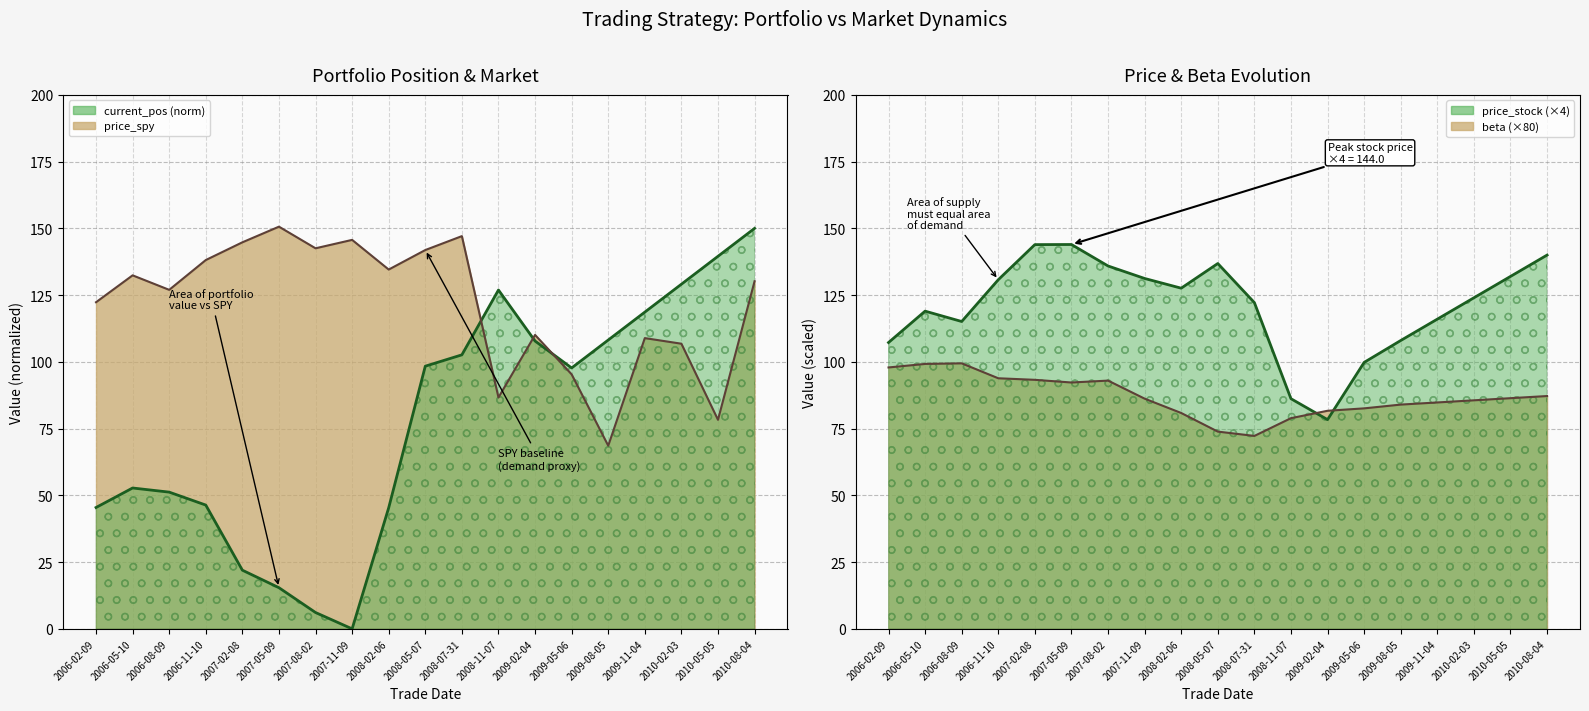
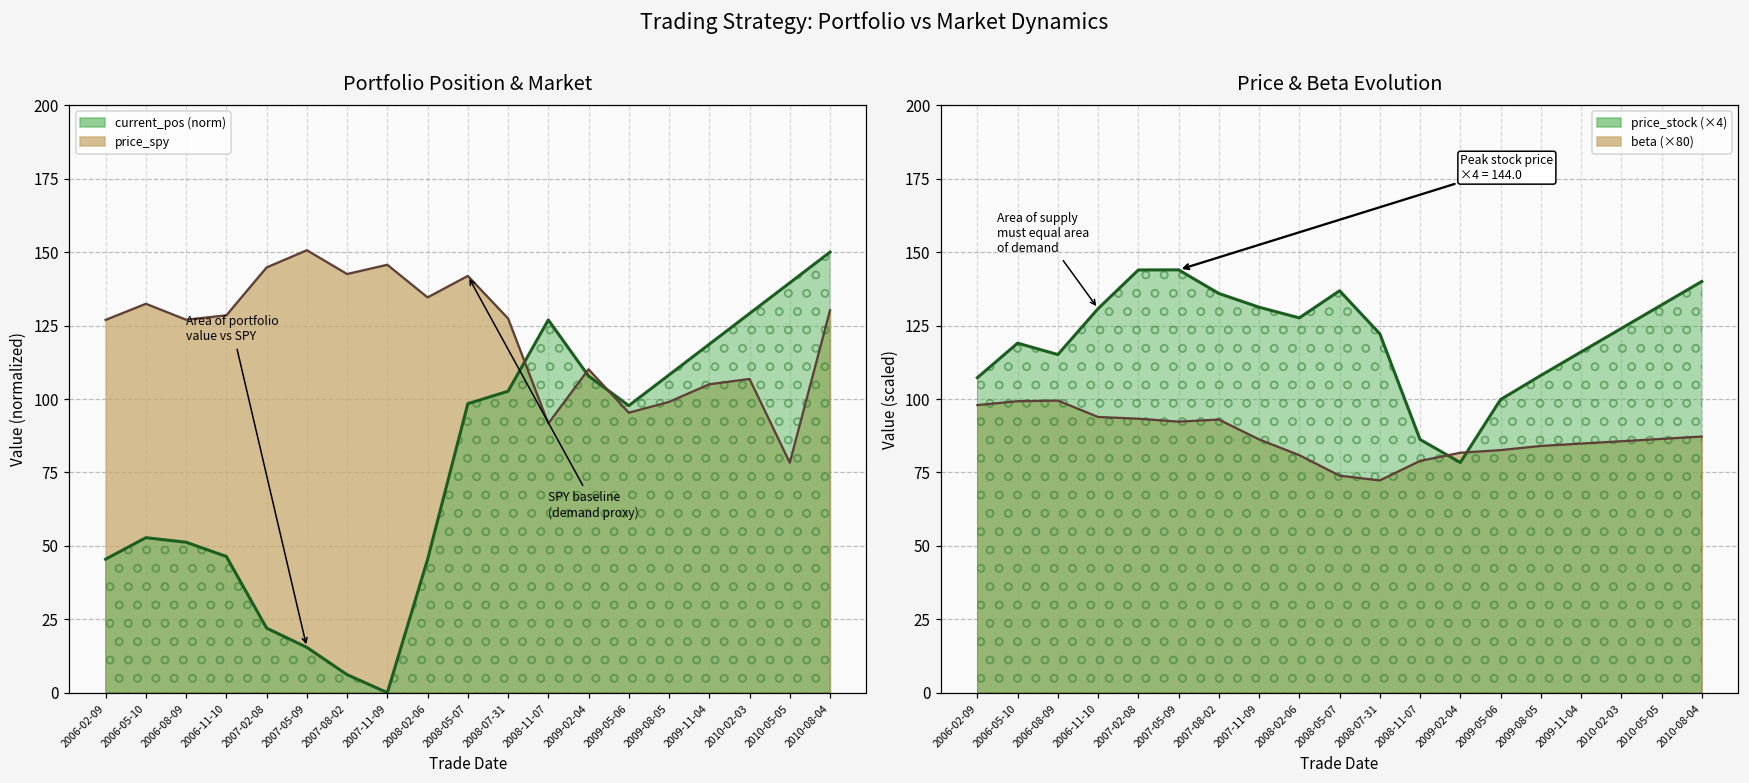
  {
    "Portfolio Position & Market": {
      "price_spy": {
-       "2006-02-09": 122,
+       "2006-02-09": 127,
        "2006-05-10": 132,
        "2006-08-09": 127,
-       "2006-11-10": 138,
+       "2006-11-10": 128,
        "2007-02-08": 145,
        "2007-05-09": 151,
        "2007-08-02": 143,
        "2007-11-09": 146,
        "2008-02-06": 135,
        "2008-05-07": 142,
-       "2008-07-31": 147,
-       "2008-11-07": 87,
+       "2008-07-31": 127,
+       "2008-11-07": 92,
        "2009-02-04": 110,
        "2009-05-06": 95,
-       "2009-08-05": 69,
-       "2009-11-04": 109,
+       "2009-08-05": 99,
+       "2009-11-04": 105,
        "2010-02-03": 107,
        "2010-05-05": 78,
        "2010-08-04": 130
      }
    }
  }
